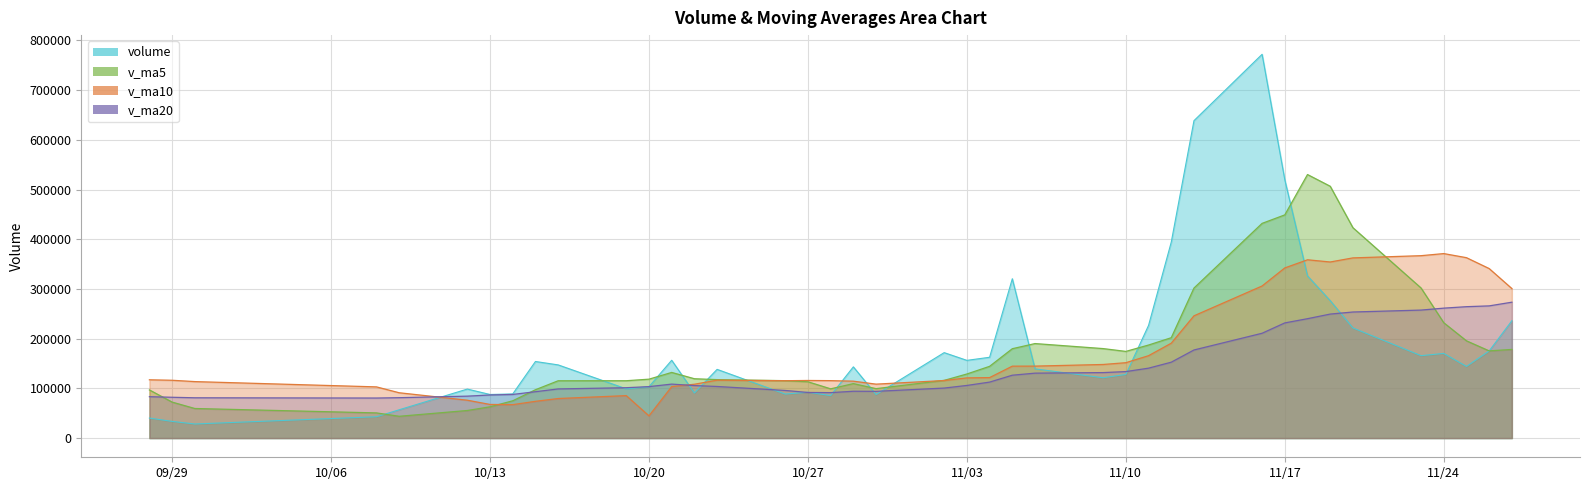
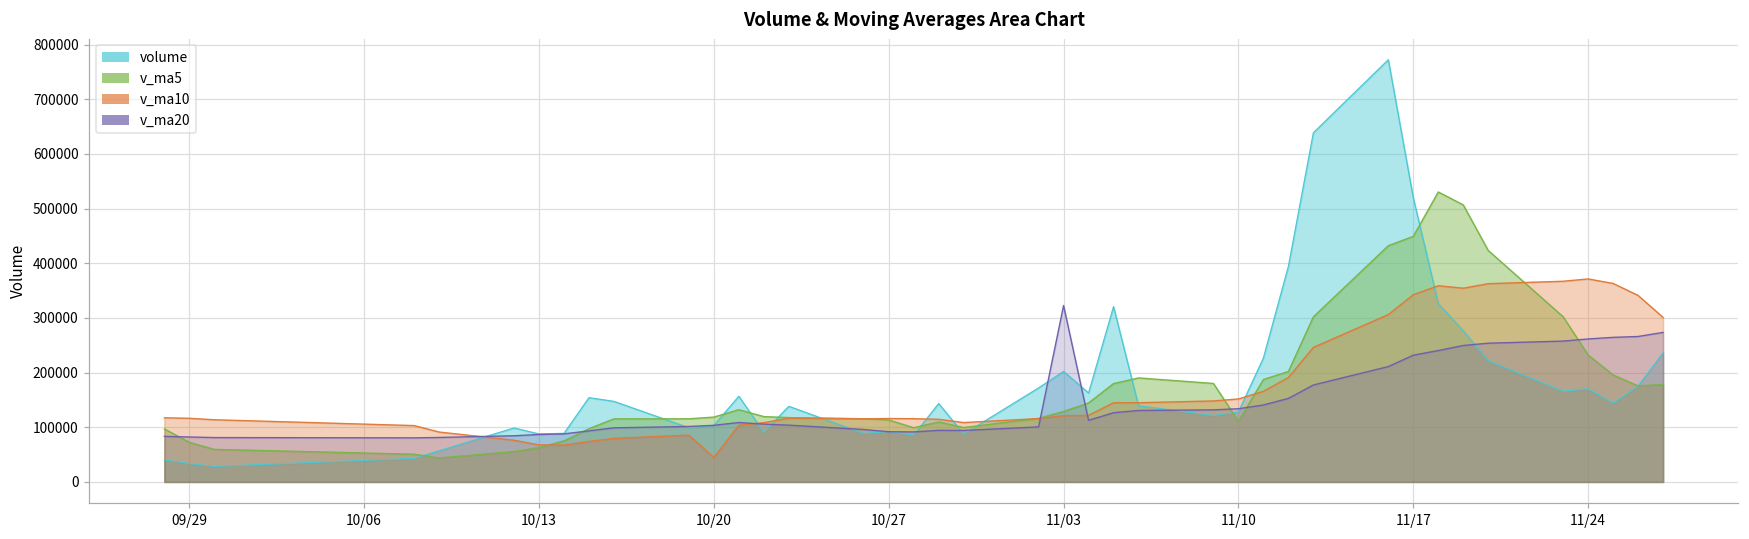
  {
    "volume": {
      "09/29": 30000,
-     "11/03": 160000,
+     "11/03": 200000,
      "11/10": 130000,
      "11/17": 520000,
      "11/24": 170000
    },
    "v_ma5": {
      "09/29": 70000,
      "10/20": 120000,
      "11/03": 130000,
-     "11/10": 170000,
+     "11/10": 110000,
      "11/17": 450000,
      "11/24": 230000
    },
    "v_ma10": {
      "09/29": 120000,
      "10/20": 40000,
      "11/03": 120000,
      "11/10": 150000,
      "11/17": 340000,
      "11/24": 370000
    },
    "v_ma20": {
      "09/29": 80000,
-     "11/03": 110000,
+     "11/03": 320000,
      "11/10": 130000,
      "11/17": 230000,
      "11/24": 260000
    }
  }
